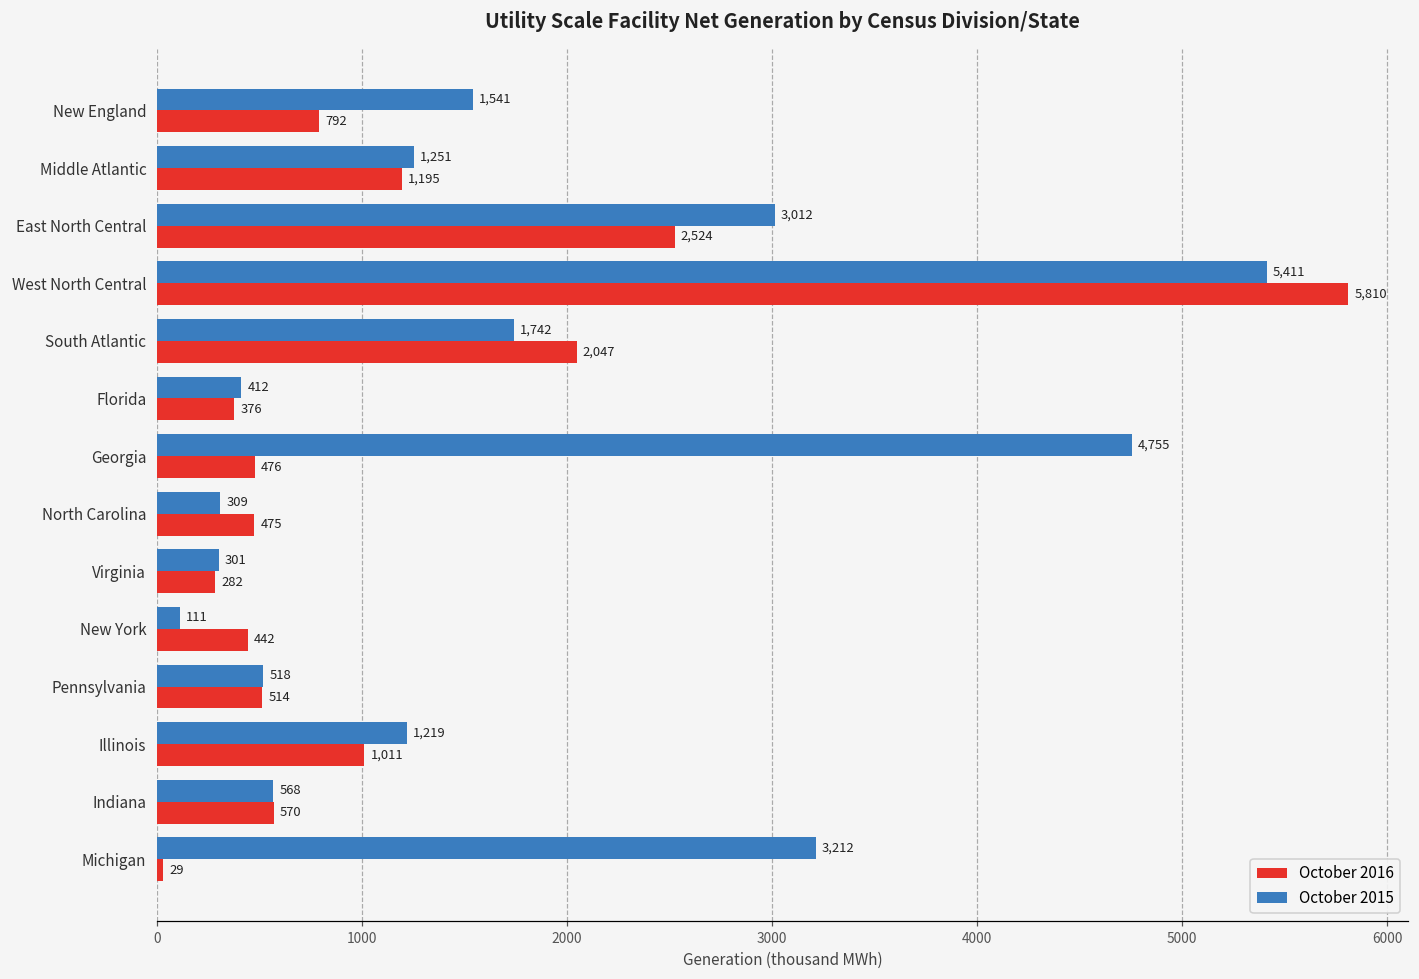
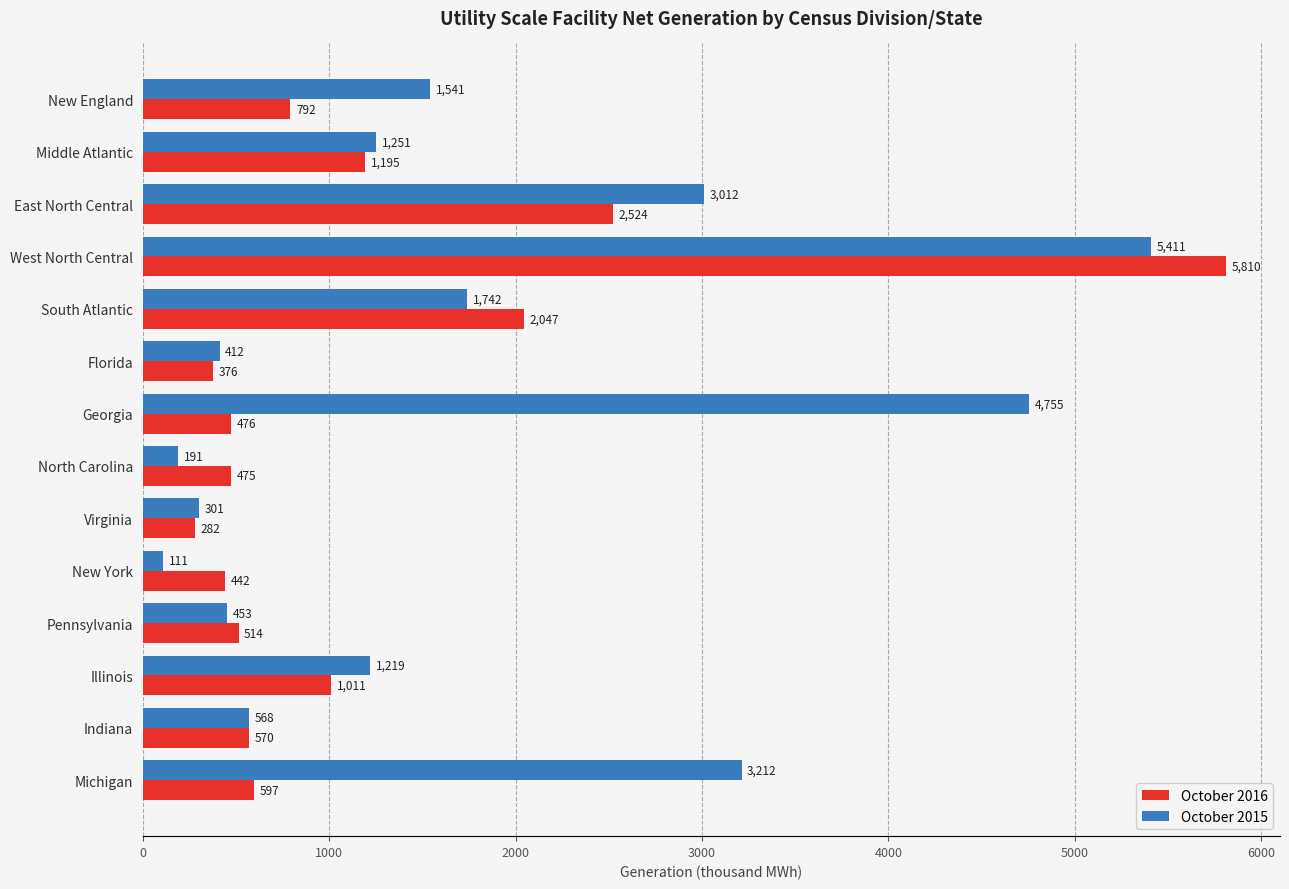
  {
    "October 2016": {
      "New England": "792",
      "Middle Atlantic": "1,195",
      "East North Central": "2,524",
      "West North Central": "5,810",
      "South Atlantic": "2,047",
      "Florida": "376",
      "Georgia": "476",
      "North Carolina": "475",
      "Virginia": "282",
      "New York": "442",
      "Pennsylvania": "514",
      "Illinois": "1,011",
      "Indiana": "570",
-     "Michigan": "29"
+     "Michigan": "597"
    },
    "October 2015": {
      "New England": "1,541",
      "Middle Atlantic": "1,251",
      "East North Central": "3,012",
      "West North Central": "5,411",
      "South Atlantic": "1,742",
      "Florida": "412",
      "Georgia": "4,755",
-     "North Carolina": "309",
+     "North Carolina": "191",
      "Virginia": "301",
      "New York": "111",
-     "Pennsylvania": "518",
+     "Pennsylvania": "453",
      "Illinois": "1,219",
      "Indiana": "568",
      "Michigan": "3,212"
    }
  }
